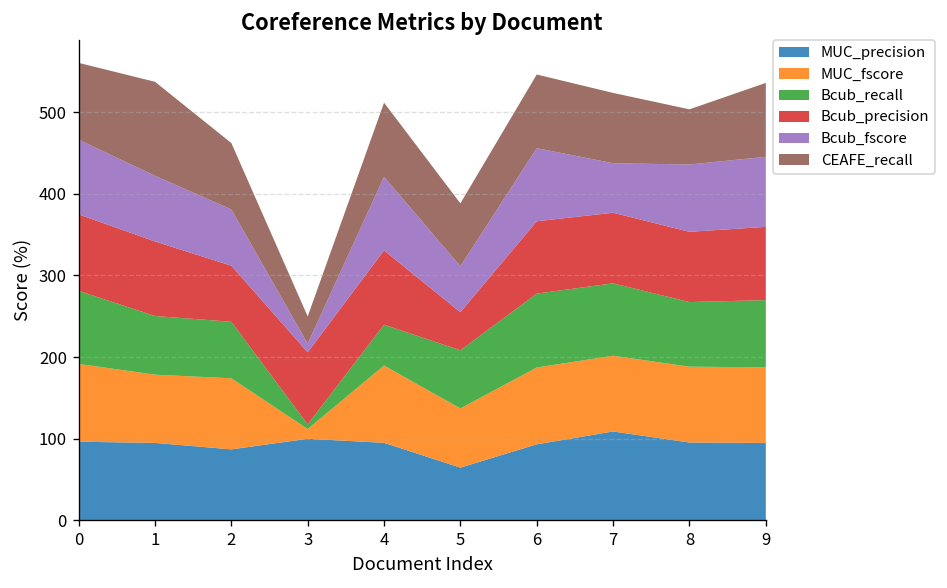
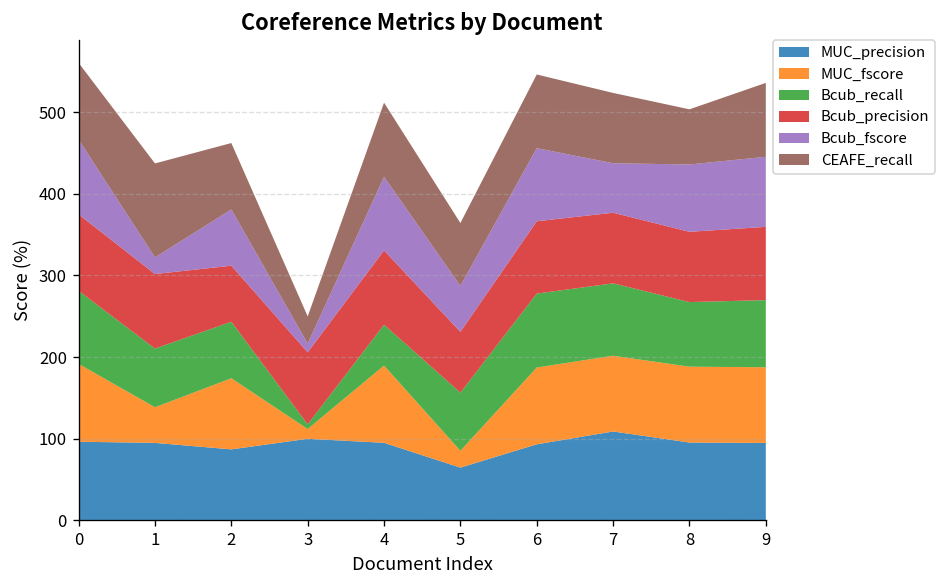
  {
    "MUC_precision": {
      "0": 100,
      "1": 100,
      "2": 90,
      "3": 100,
      "4": 100,
      "5": 60,
      "6": 90,
      "7": 110,
      "8": 100,
      "9": 90
    },
    "MUC_fscore": {
      "0": 100,
-     "1": 80,
+     "1": 40,
      "2": 90,
      "3": 10,
      "4": 90,
-     "5": 70,
+     "5": 20,
      "6": 90,
      "7": 90,
      "8": 90,
      "9": 90
    },
    "Bcub_recall": {
      "0": 90,
      "1": 70,
      "2": 70,
      "3": 10,
      "4": 50,
      "5": 70,
      "6": 90,
      "7": 90,
      "8": 80,
      "9": 80
    },
    "Bcub_precision": {
      "0": 90,
      "1": 90,
      "2": 70,
      "3": 90,
      "4": 90,
-     "5": 50,
+     "5": 70,
      "6": 90,
      "7": 90,
      "8": 90,
      "9": 90
    },
    "Bcub_fscore": {
      "0": 90,
-     "1": 80,
+     "1": 20,
      "2": 70,
      "3": 10,
      "4": 90,
      "5": 60,
      "6": 90,
      "7": 60,
      "8": 80,
      "9": 90
    },
    "CEAFE_recall": {
      "0": 90,
      "1": 120,
      "2": 80,
      "3": 30,
      "4": 90,
      "5": 80,
      "6": 90,
      "7": 90,
      "8": 70,
      "9": 90
    }
  }
